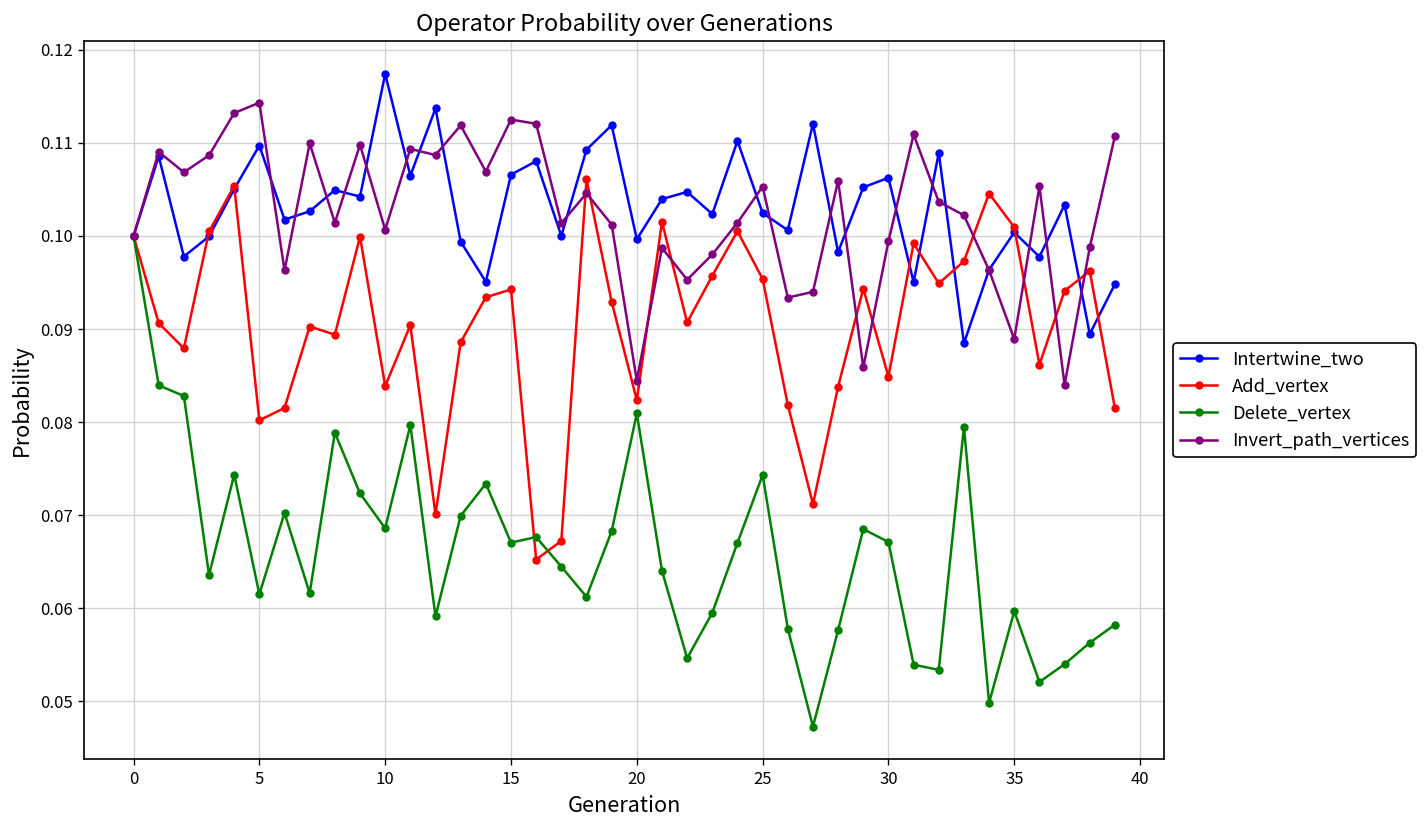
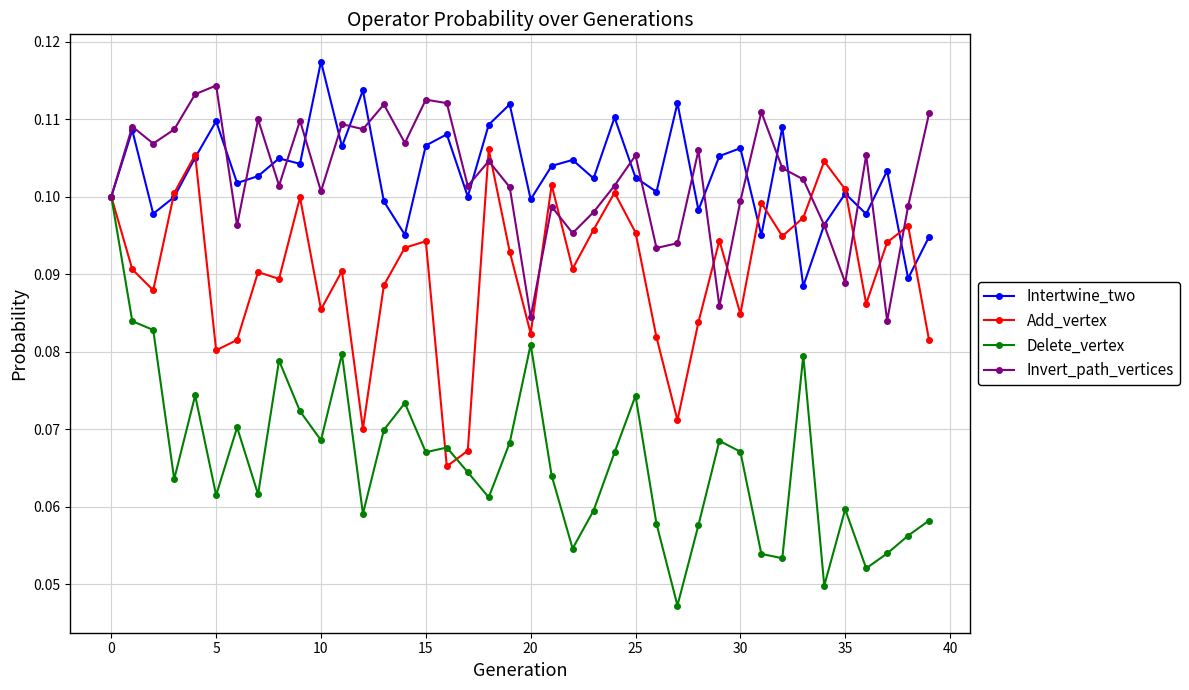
  {
    "Intertwine_two": {
      "5": 0.110,
      "10": 0.117,
      "15": 0.107,
      "20": 0.100,
      "25": 0.102,
      "30": 0.106,
      "35": 0.100
    },
    "Add_vertex": {
      "5": 0.080,
-     "10": 0.084,
+     "10": 0.085,
      "15": 0.094,
      "20": 0.082,
      "25": 0.095,
      "30": 0.085,
      "35": 0.101
    },
    "Delete_vertex": {
      "5": 0.061,
      "10": 0.069,
      "15": 0.067,
      "20": 0.081,
      "25": 0.074,
      "30": 0.067,
      "35": 0.060
    },
    "Invert_path_vertices": {
      "5": 0.114,
      "10": 0.101,
      "15": 0.113,
      "20": 0.084,
      "25": 0.105,
      "30": 0.099,
      "35": 0.089
    }
  }
